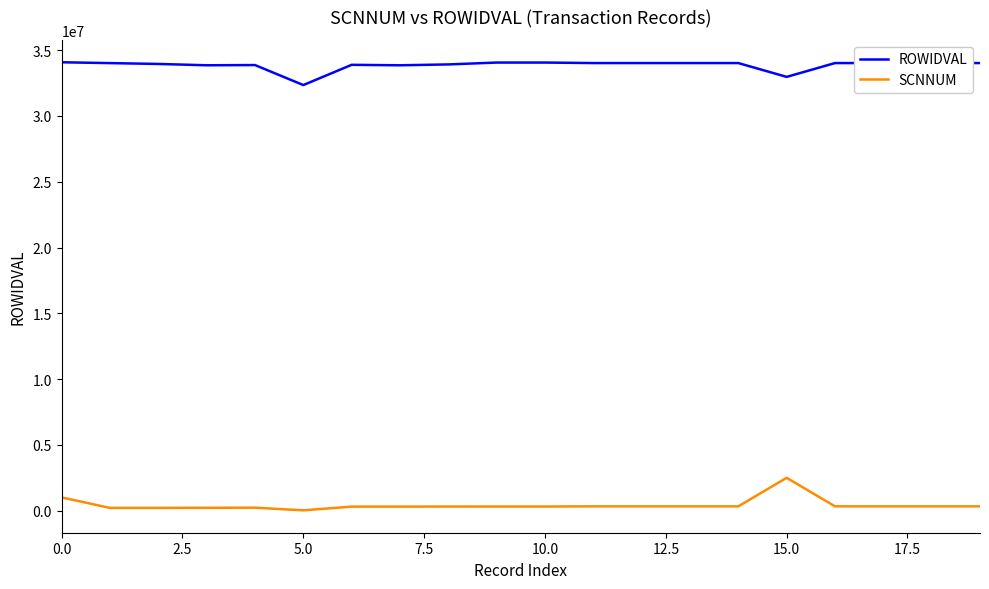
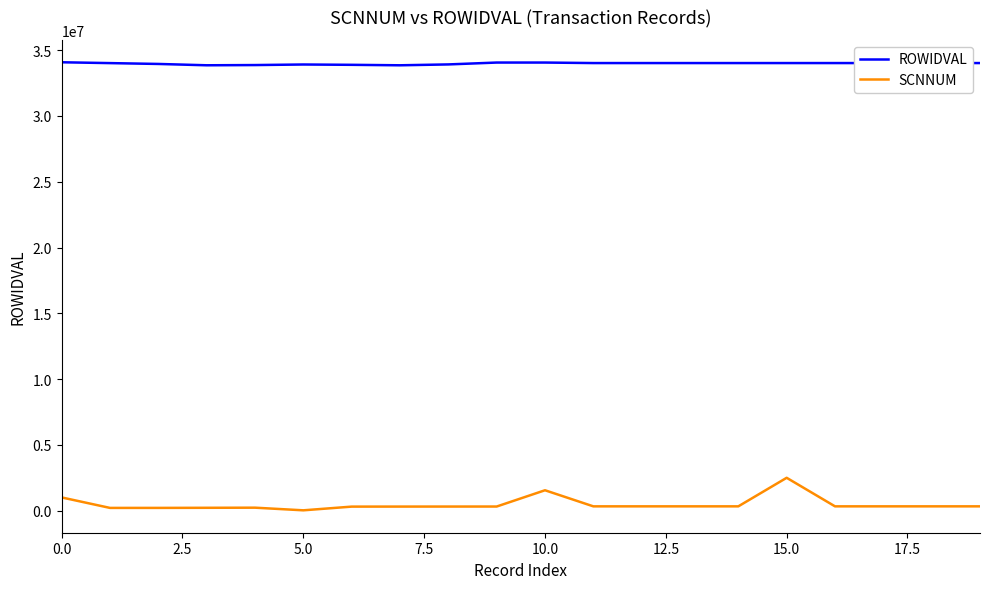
  {
    "ROWIDVAL": {
      "0.0": 34100000,
-     "5.0": 32300000,
+     "5.0": 33900000,
      "10.0": 34100000,
-     "15.0": 33000000
+     "15.0": 34000000
    },
    "SCNNUM": {
      "0.0": 1000000,
      "5.0": 0,
-     "10.0": 300000,
+     "10.0": 1600000,
      "15.0": 2500000
    }
  }
